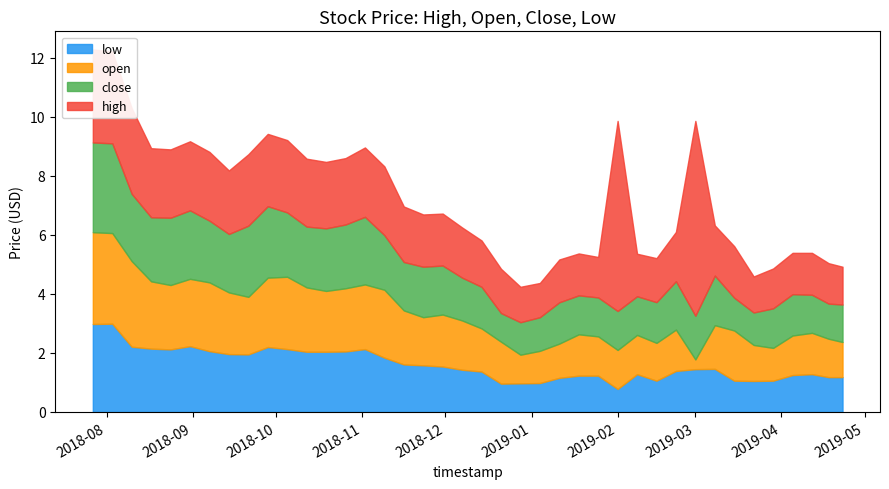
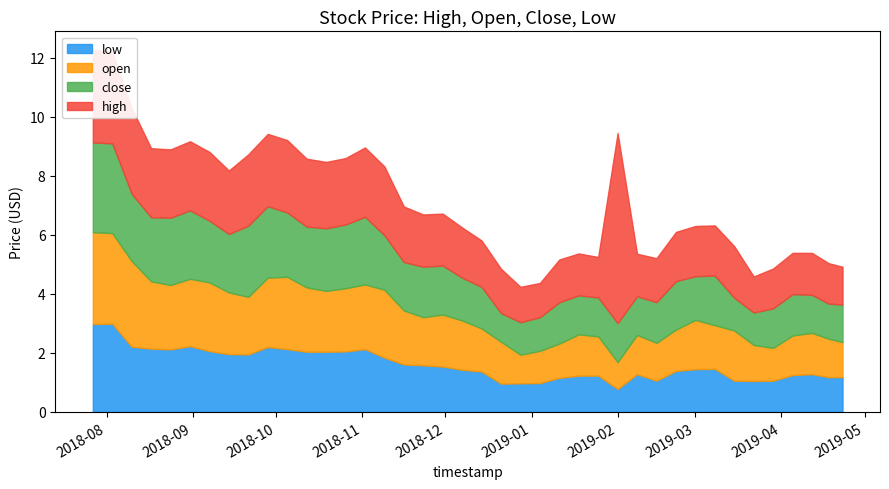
  {
    "low": {
      "2019-02": 0.8,
      "2019-03": 1.5
    },
    "open": {
-     "2019-02": 1.3,
-     "2019-03": 0.3
+     "2019-02": 0.9,
+     "2019-03": 1.7
    },
    "close": {
      "2019-02": 1.3,
      "2019-03": 1.5
    },
    "high": {
      "2019-02": 6.4,
-     "2019-03": 6.6
+     "2019-03": 1.7
    }
  }
